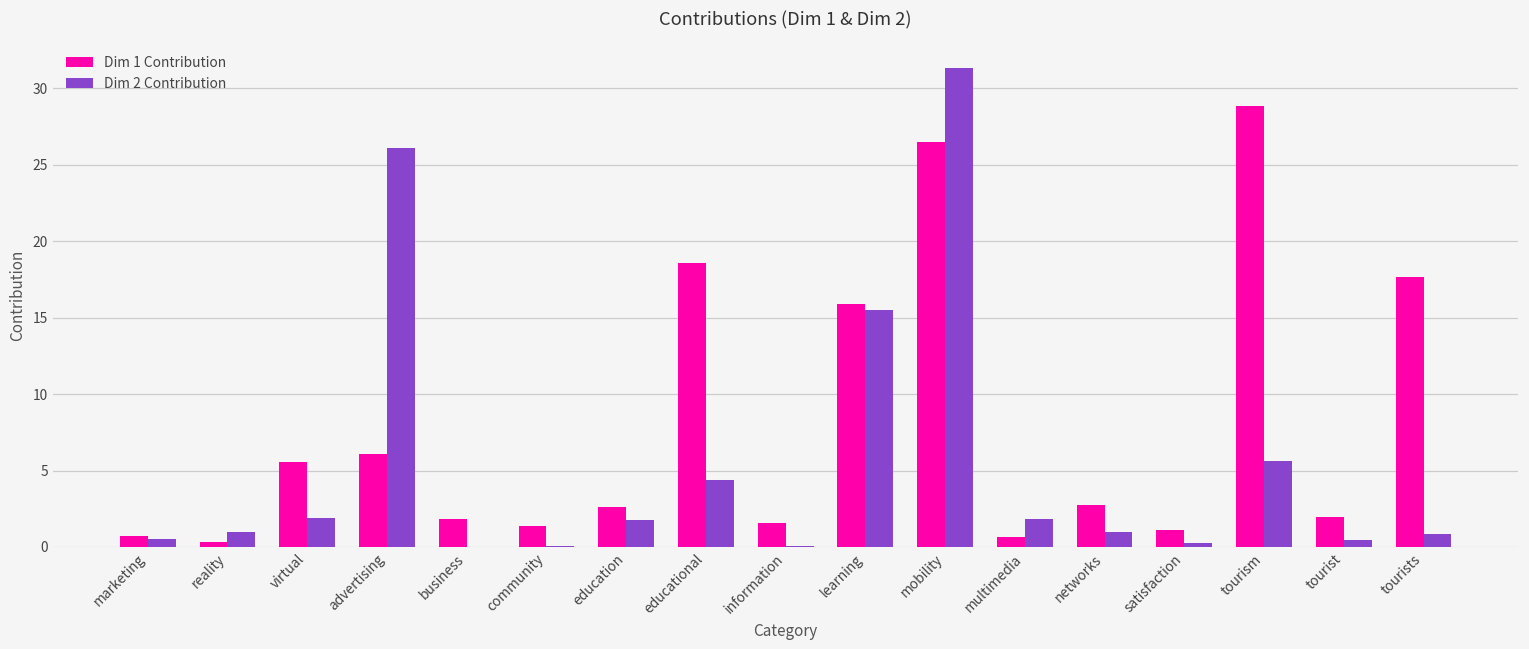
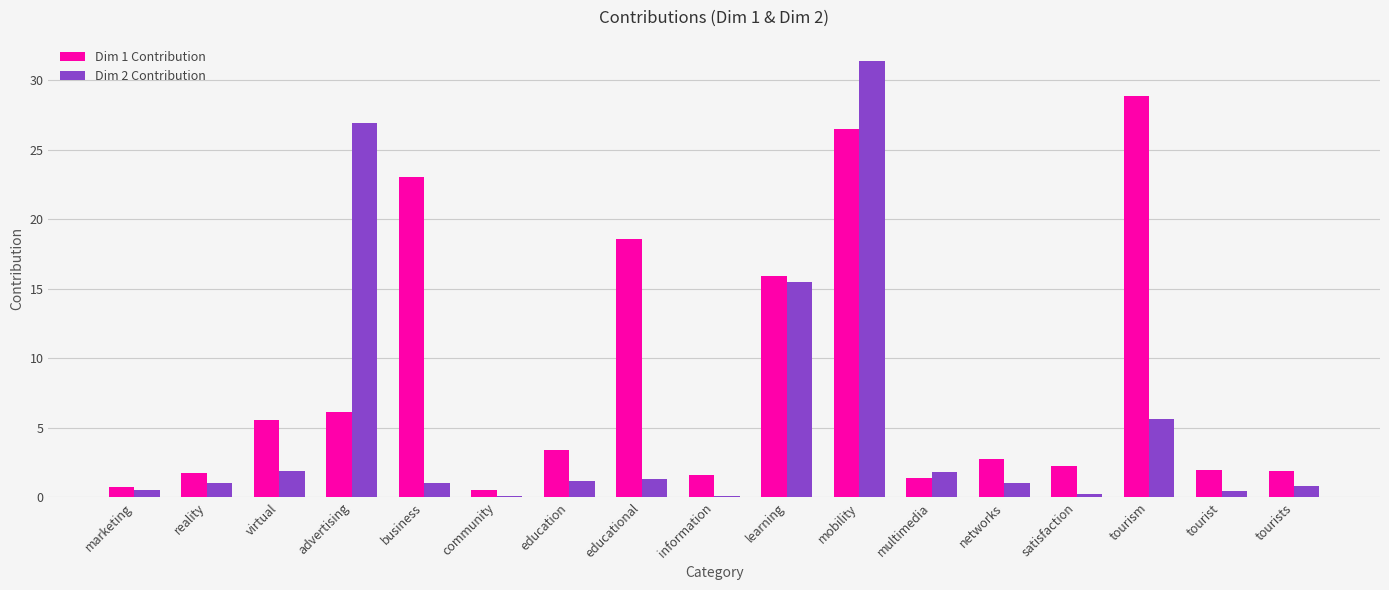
  {
    "Dim 1 Contribution": {
      "marketing": 0.7,
-     "reality": 0.4,
+     "reality": 1.8,
      "virtual": 5.6,
      "advertising": 6.1,
-     "business": 1.8,
-     "community": 1.3,
-     "education": 2.6,
+     "business": 23.0,
+     "community": 0.5,
+     "education": 3.4,
      "educational": 18.5,
      "information": 1.6,
      "learning": 15.9,
      "mobility": 26.5,
-     "multimedia": 0.7,
+     "multimedia": 1.4,
      "networks": 2.7,
-     "satisfaction": 1.1,
+     "satisfaction": 2.3,
      "tourism": 28.9,
      "tourist": 1.9,
-     "tourists": 17.7
+     "tourists": 1.9
    },
    "Dim 2 Contribution": {
      "marketing": 0.5,
      "reality": 1.0,
      "virtual": 1.9,
-     "advertising": 26.1,
-     "business": 0.0,
-     "education": 1.8,
-     "educational": 4.4,
+     "advertising": 26.9,
+     "business": 1.0,
+     "education": 1.1,
+     "educational": 1.3,
      "learning": 15.5,
      "mobility": 31.3,
      "multimedia": 1.8,
      "networks": 1.0,
      "satisfaction": 0.2,
      "tourism": 5.6,
      "tourist": 0.5,
      "tourists": 0.8
    }
  }
